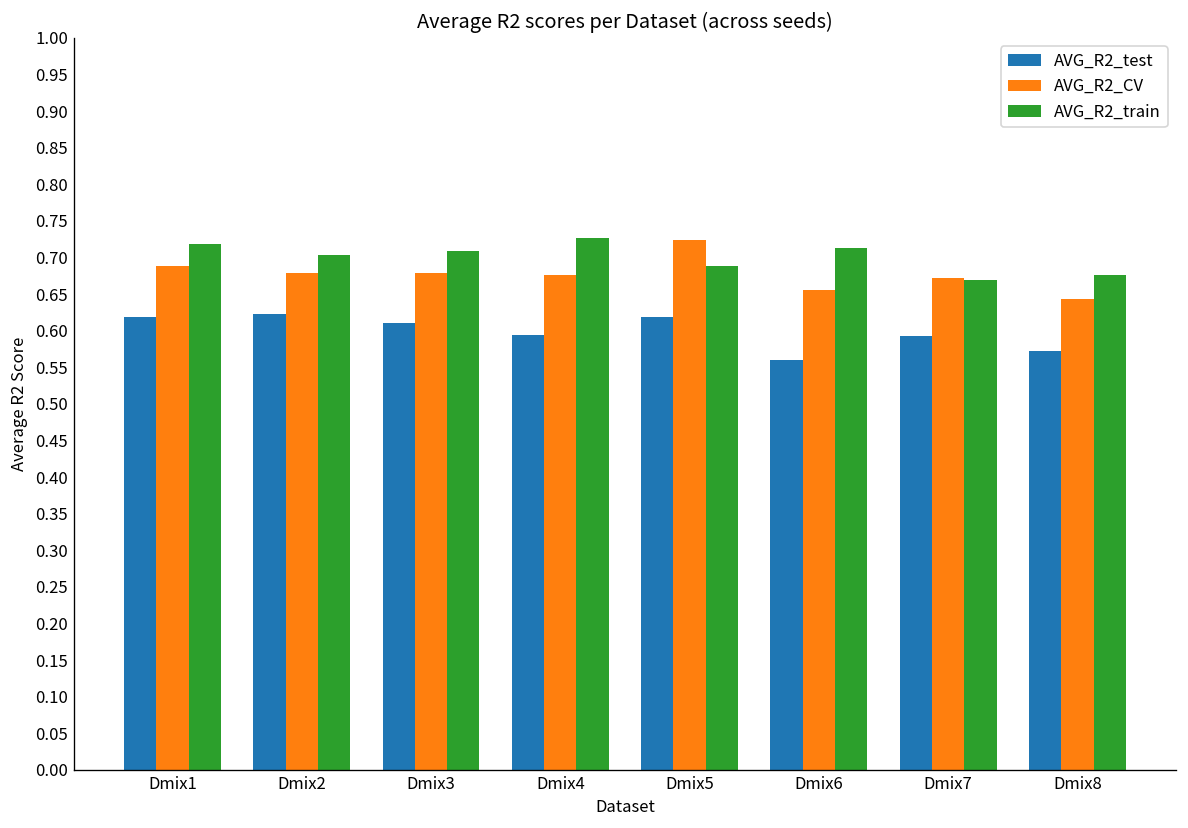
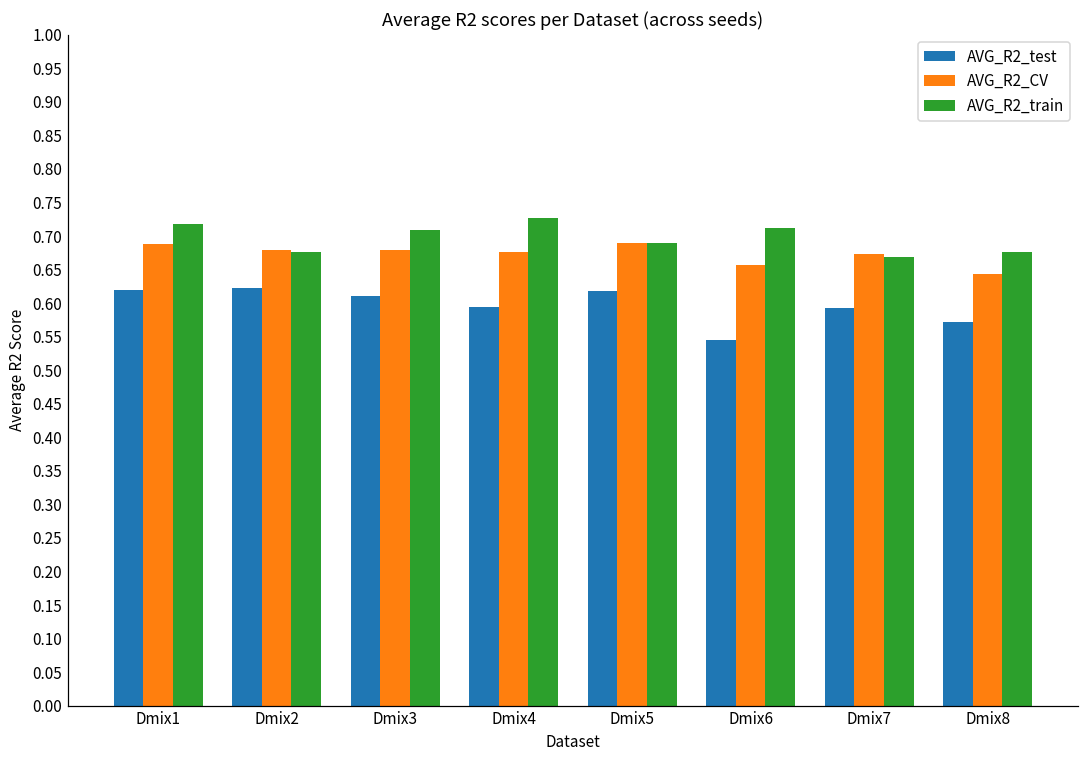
  {
    "AVG_R2_test": {
      "Dmix1": 0.62,
      "Dmix2": 0.62,
      "Dmix3": 0.61,
      "Dmix4": 0.59,
      "Dmix5": 0.62,
-     "Dmix6": 0.56,
+     "Dmix6": 0.54,
      "Dmix7": 0.59,
      "Dmix8": 0.57
    },
    "AVG_R2_CV": {
      "Dmix1": 0.69,
      "Dmix2": 0.68,
      "Dmix3": 0.68,
      "Dmix4": 0.68,
-     "Dmix5": 0.72,
+     "Dmix5": 0.69,
      "Dmix6": 0.66,
      "Dmix7": 0.67,
      "Dmix8": 0.64
    },
    "AVG_R2_train": {
      "Dmix1": 0.72,
-     "Dmix2": 0.70,
+     "Dmix2": 0.68,
      "Dmix3": 0.71,
      "Dmix4": 0.73,
      "Dmix5": 0.69,
      "Dmix6": 0.71,
      "Dmix7": 0.67,
      "Dmix8": 0.68
    }
  }
